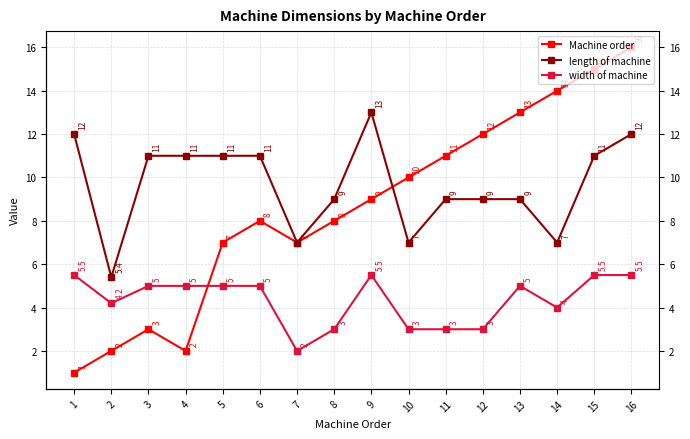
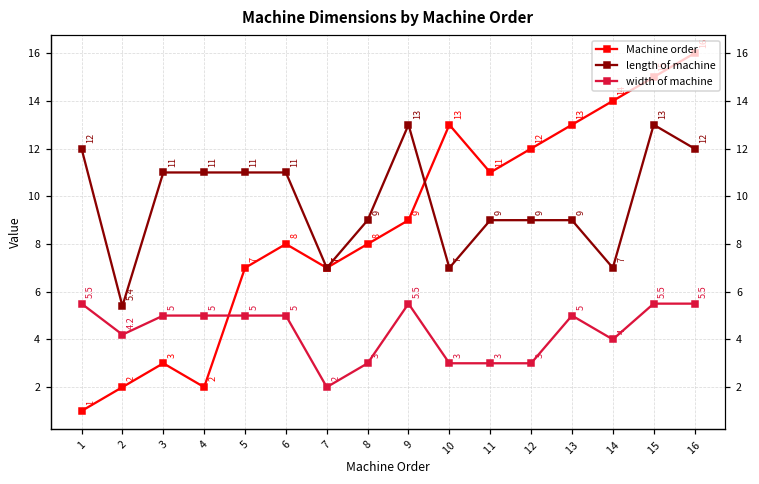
  {
    "Machine order": {
      "1": 1,
      "2": 2,
      "3": 3,
      "4": 2,
      "5": 7,
      "6": 8,
      "8": 8,
      "9": 9,
-     "10": 10,
+     "10": 13,
      "11": 11,
      "12": 12,
      "13": 13
    },
    "length of machine": {
      "1": 12,
      "2": 5.4,
      "3": 11,
      "4": 11,
      "5": 11,
      "6": 11,
      "8": 9,
      "9": 13,
      "10": 7,
      "11": 9,
      "12": 9,
      "13": 9,
      "14": 7,
-     "15": 11,
+     "15": 13,
      "16": 12
    },
    "width of machine": {
      "1": 5.5,
      "2": 4.2,
      "3": 5,
      "4": 5,
      "5": 5,
      "6": 5,
      "7": 2,
      "8": 3,
      "9": 5.5,
      "10": 3,
      "11": 3,
      "12": 3,
      "13": 5,
      "14": 4,
      "15": 5.5,
      "16": 5.5
    }
  }
